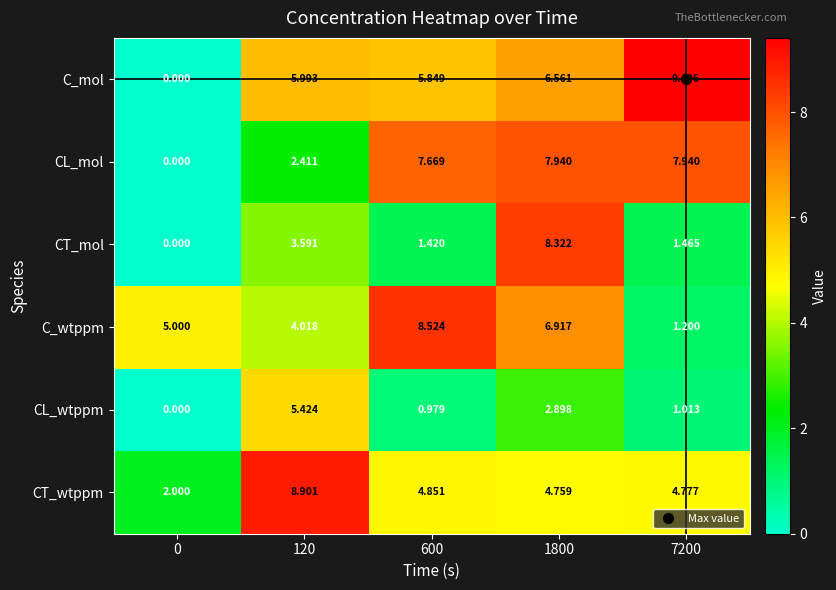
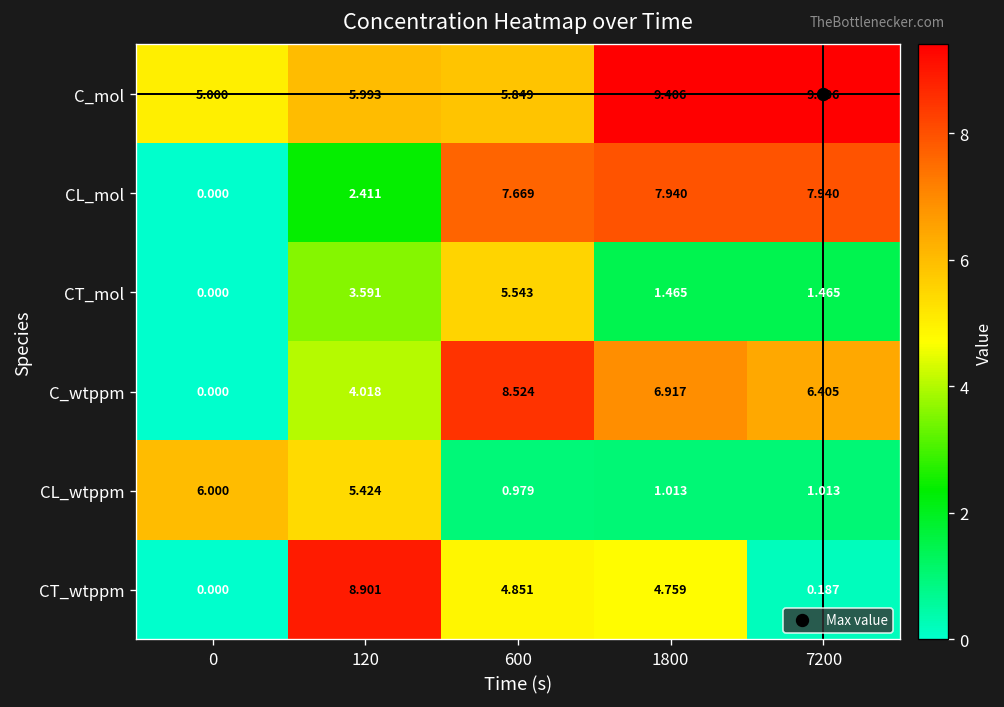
  {
    "C_mol": {
-     "0": 0.000,
+     "0": 5.000,
      "120": 5.993,
      "600": 5.849,
-     "1800": 6.561
+     "1800": 9.406
    },
    "CL_mol": {
      "0": 0.000,
      "120": 2.411,
      "600": 7.669,
      "1800": 7.940,
      "7200": 7.940
    },
    "CT_mol": {
      "0": 0.000,
      "120": 3.591,
-     "600": 1.420,
-     "1800": 8.322,
+     "600": 5.543,
+     "1800": 1.465,
      "7200": 1.465
    },
    "C_wtppm": {
-     "0": 5.000,
+     "0": 0.000,
      "120": 4.018,
      "600": 8.524,
      "1800": 6.917,
-     "7200": 1.200
+     "7200": 6.405
    },
    "CL_wtppm": {
-     "0": 0.000,
+     "0": 6.000,
      "120": 5.424,
      "600": 0.979,
-     "1800": 2.898,
+     "1800": 1.013,
      "7200": 1.013
    },
    "CT_wtppm": {
-     "0": 2.000,
+     "0": 0.000,
      "120": 8.901,
      "600": 4.851,
      "1800": 4.759,
-     "7200": 4.777
+     "7200": 0.187
    }
  }
